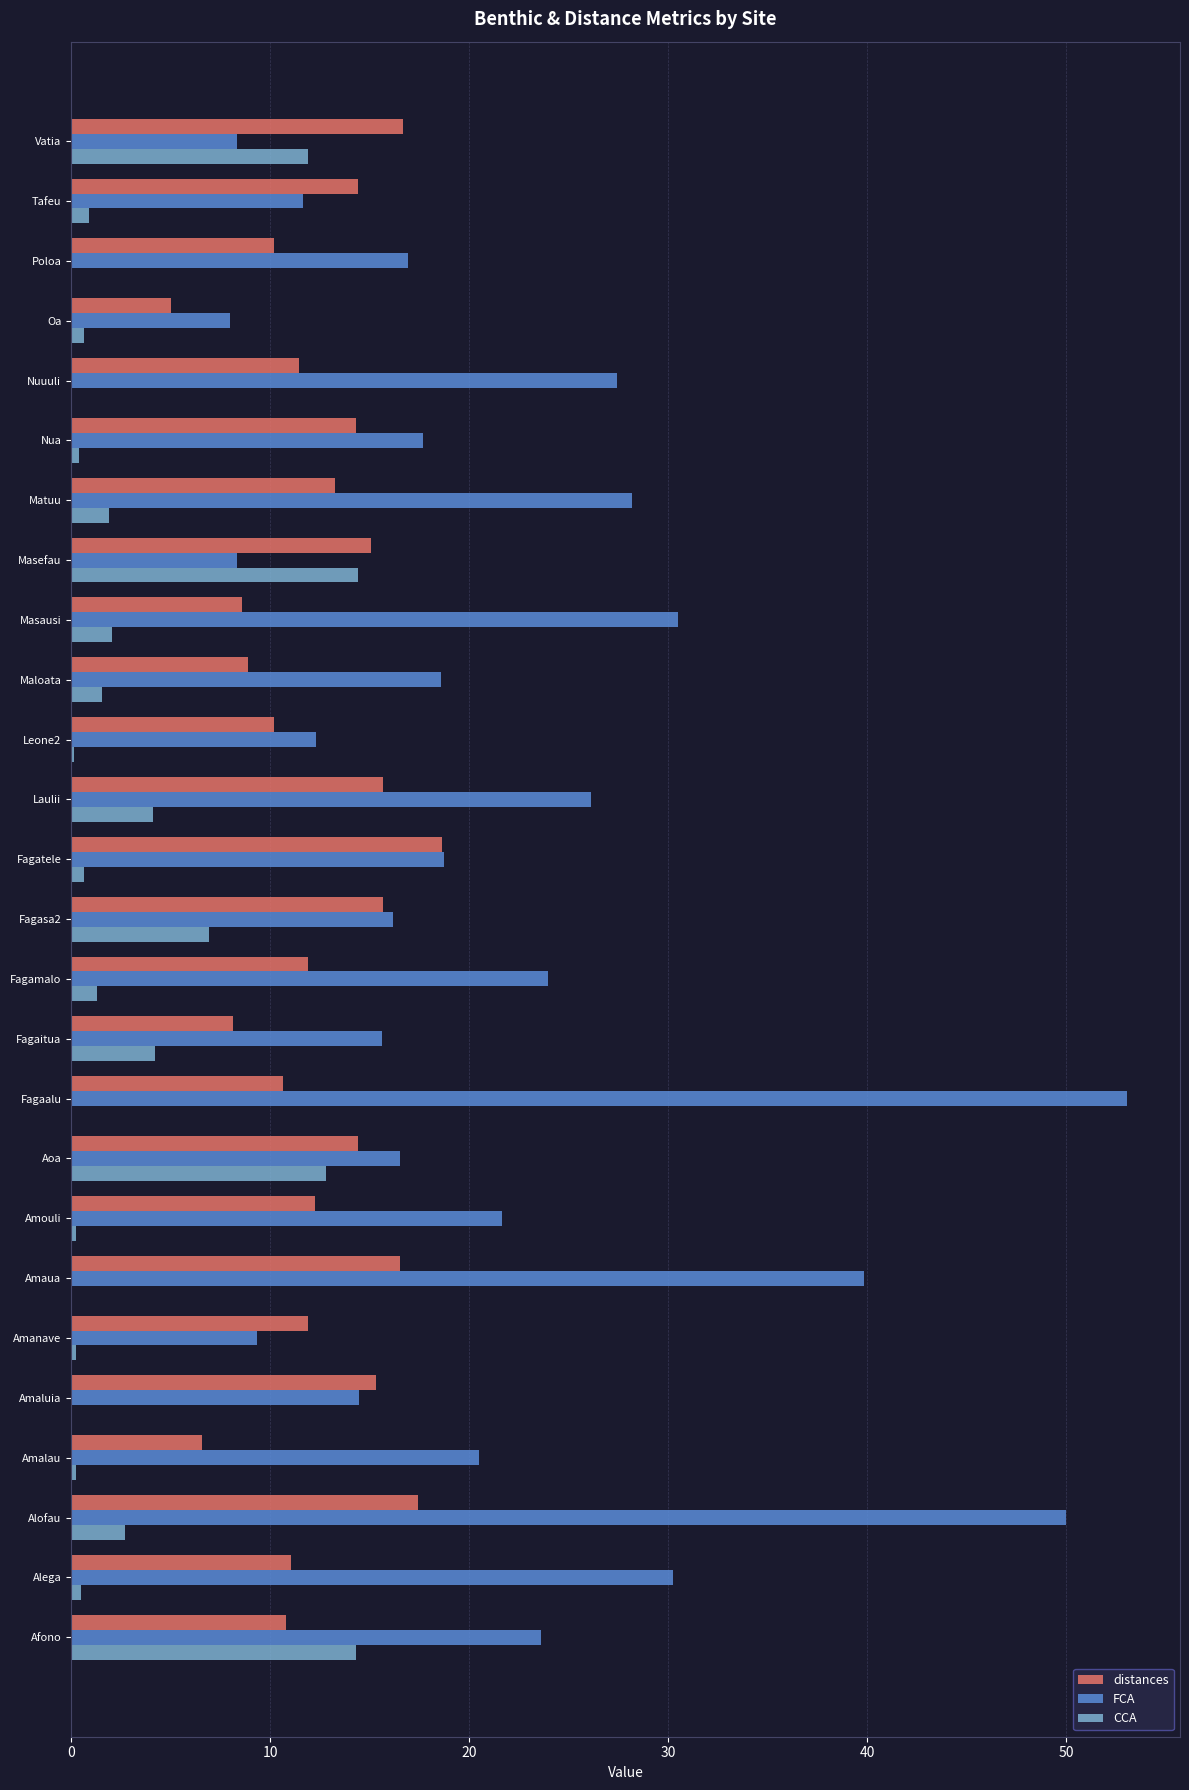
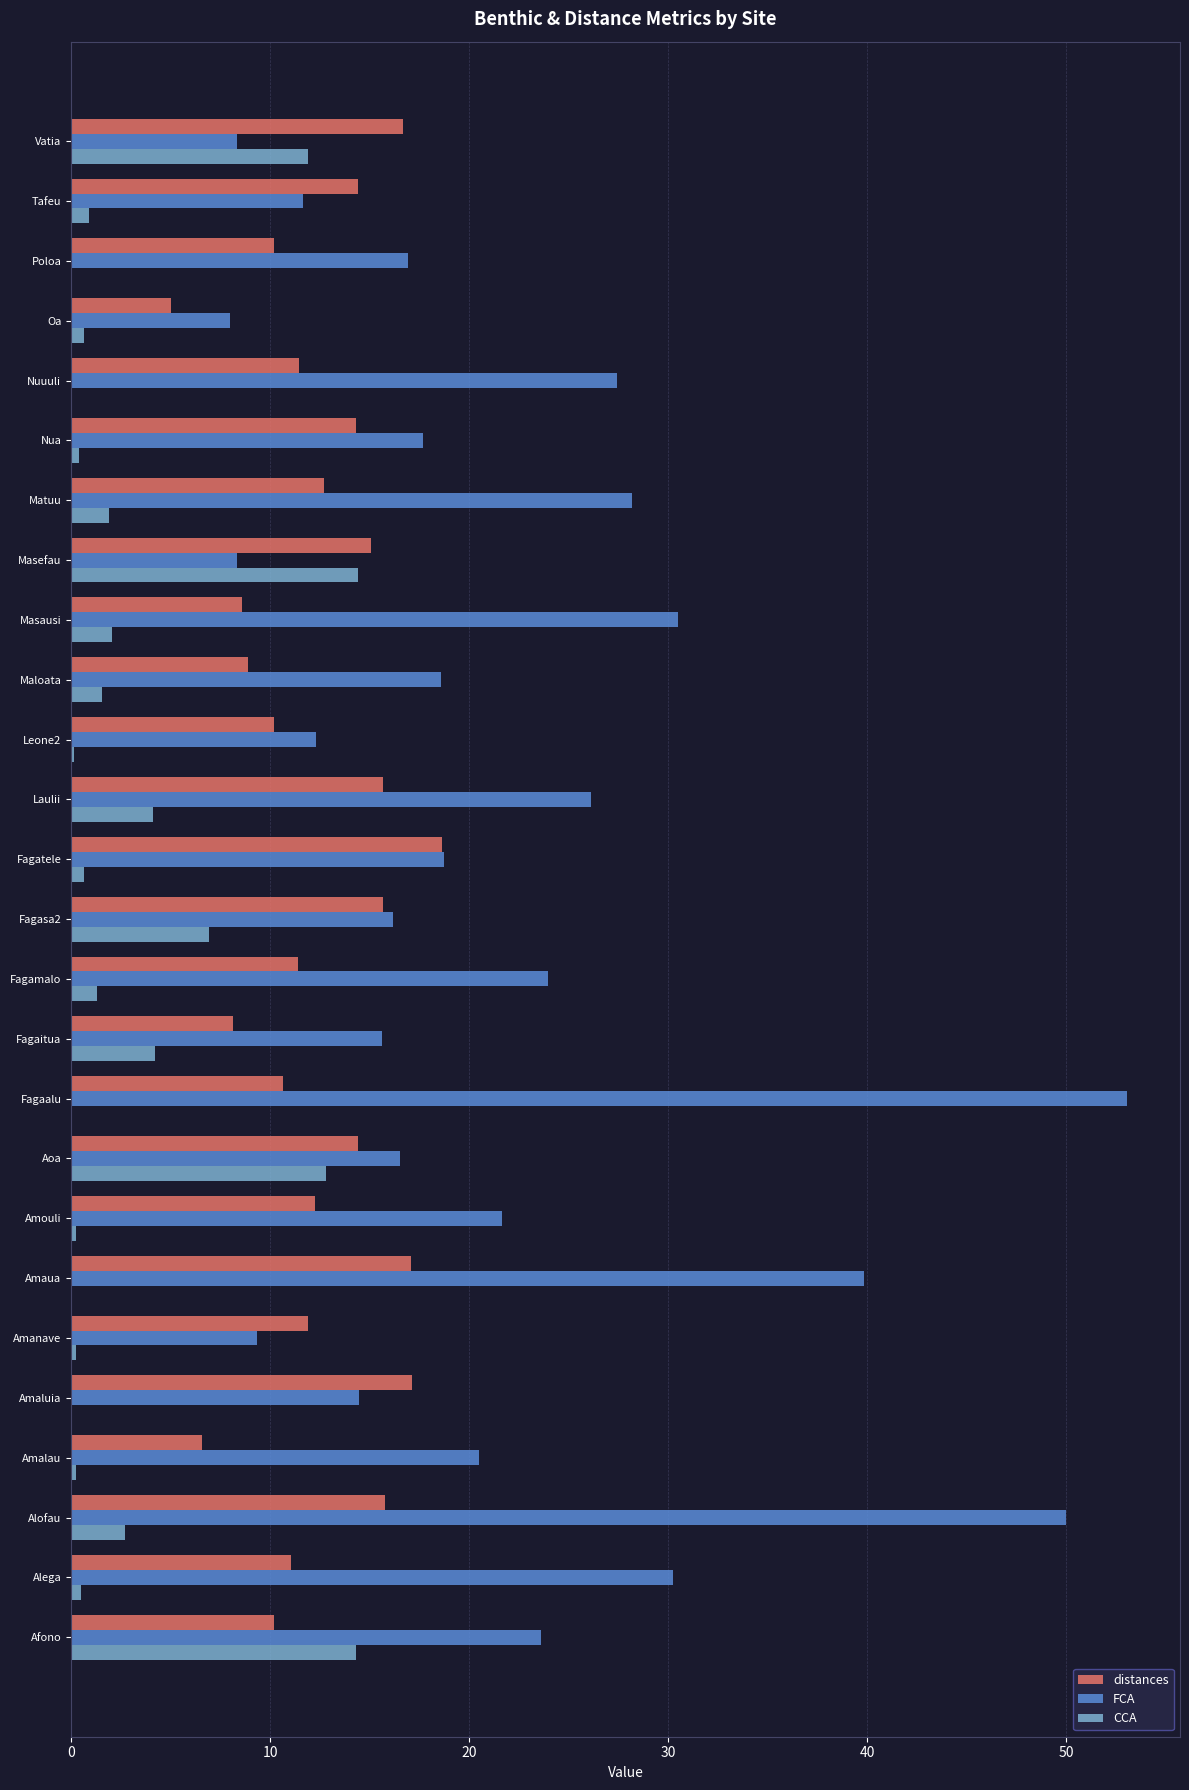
  {
    "distances": {
      "Vatia": 16.7,
      "Tafeu": 14.4,
      "Poloa": 10.2,
      "Oa": 5.0,
      "Nuuuli": 11.5,
      "Nua": 14.3,
-     "Matuu": 13.3,
+     "Matuu": 12.7,
      "Masefau": 15.1,
      "Masausi": 8.6,
      "Maloata": 8.9,
      "Leone2": 10.2,
      "Laulii": 15.7,
      "Fagatele": 18.7,
      "Fagasa2": 15.7,
-     "Fagamalo": 11.9,
+     "Fagamalo": 11.4,
      "Fagaitua": 8.1,
      "Fagaalu": 10.7,
      "Aoa": 14.4,
      "Amouli": 12.3,
-     "Amaua": 16.5,
+     "Amaua": 17.1,
      "Amanave": 11.9,
-     "Amaluia": 15.3,
+     "Amaluia": 17.1,
      "Amalau": 6.6,
-     "Alofau": 17.4,
+     "Alofau": 15.8,
      "Alega": 11.1,
-     "Afono": 10.8
+     "Afono": 10.2
    }
  }
